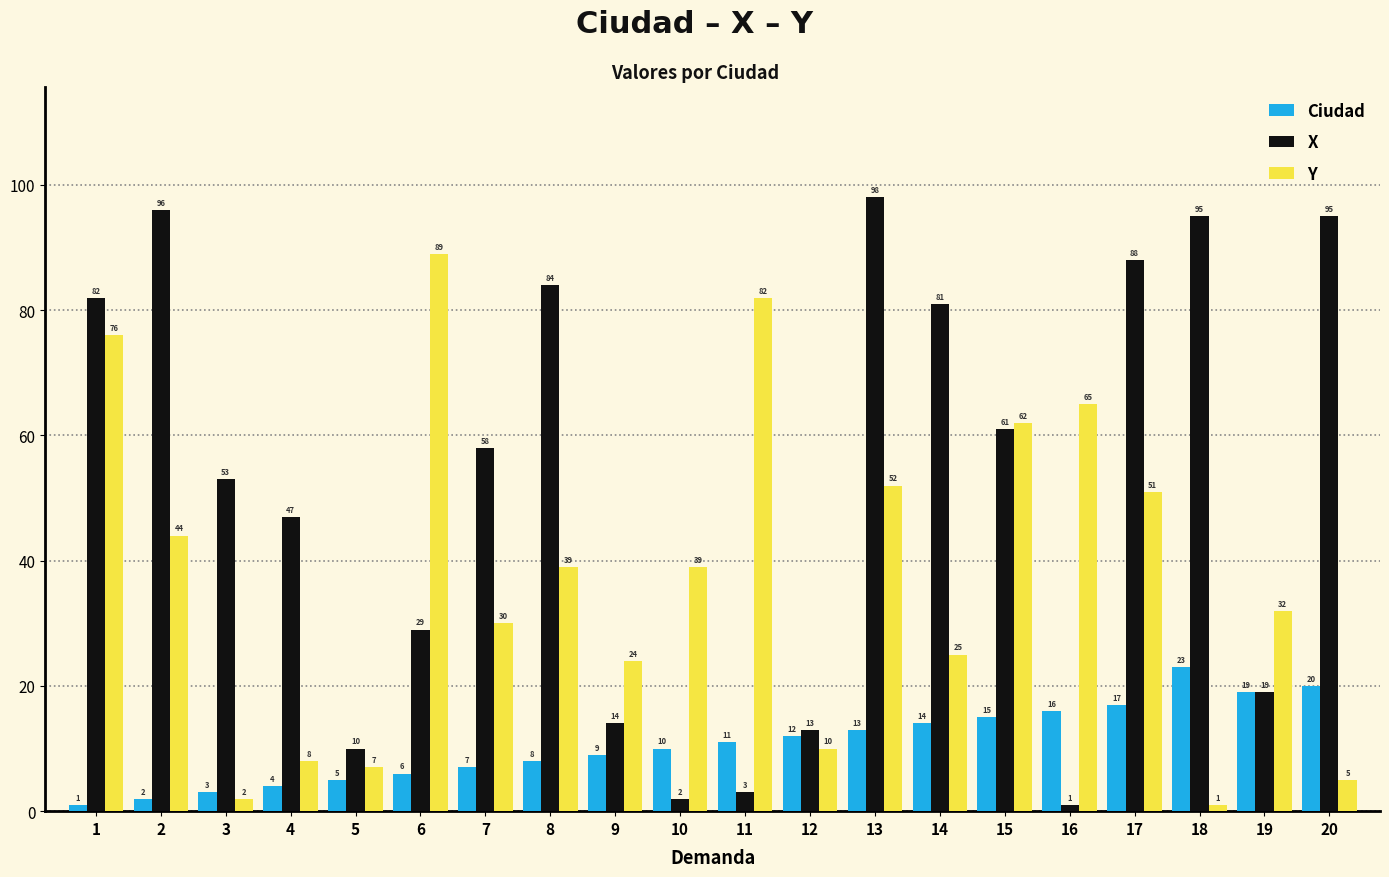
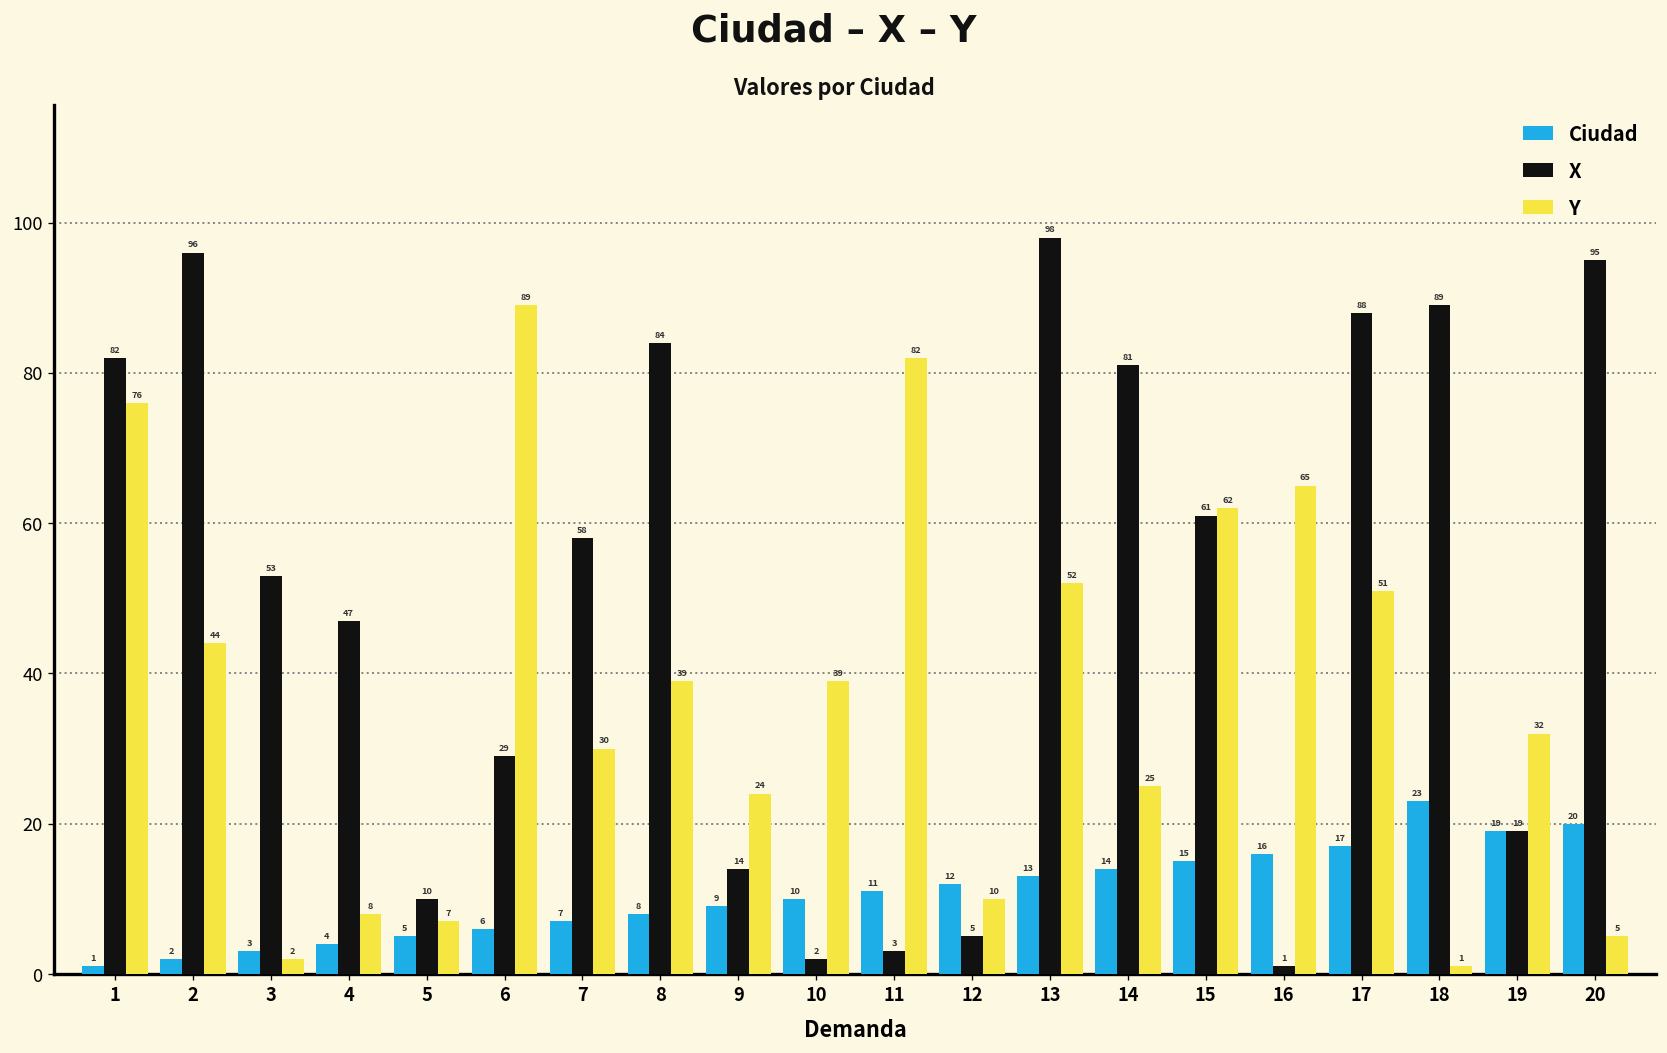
  {
    "Ciudad": {
      "1": 1,
      "2": 2,
      "3": 3,
      "4": 4,
      "5": 5,
      "6": 6,
      "7": 7,
      "8": 8,
      "9": 9,
      "10": 10,
      "11": 11,
      "12": 12,
      "13": 13,
      "14": 14,
      "15": 15,
      "16": 16,
      "17": 17,
      "18": 23,
      "19": 19,
      "20": 20
    },
    "X": {
      "1": 82,
      "2": 96,
      "3": 53,
      "4": 47,
      "5": 10,
      "6": 29,
      "7": 58,
      "8": 84,
      "9": 14,
      "10": 2,
      "11": 3,
-     "12": 13,
+     "12": 5,
      "13": 98,
      "14": 81,
      "15": 61,
      "16": 1,
      "17": 88,
-     "18": 95,
+     "18": 89,
      "19": 19,
      "20": 95
    },
    "Y": {
      "1": 76,
      "2": 44,
      "3": 2,
      "4": 8,
      "5": 7,
      "6": 89,
      "7": 30,
      "8": 39,
      "9": 24,
      "10": 39,
      "11": 82,
      "12": 10,
      "13": 52,
      "14": 25,
      "15": 62,
      "16": 65,
      "17": 51,
      "18": 1,
      "19": 32,
      "20": 5
    }
  }
